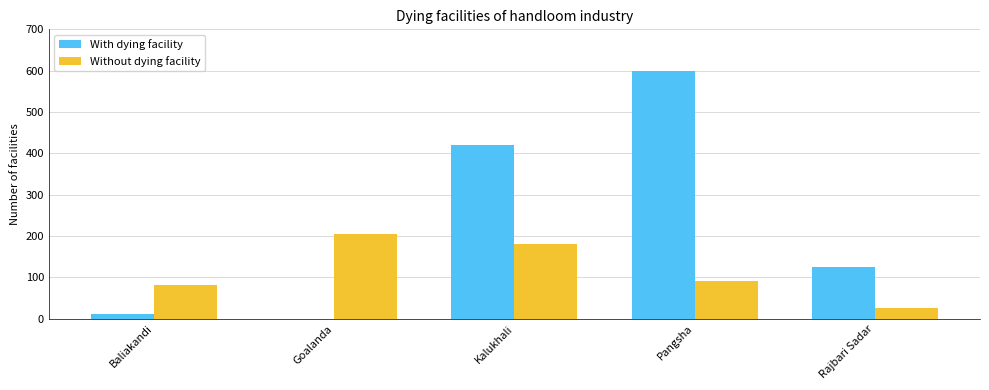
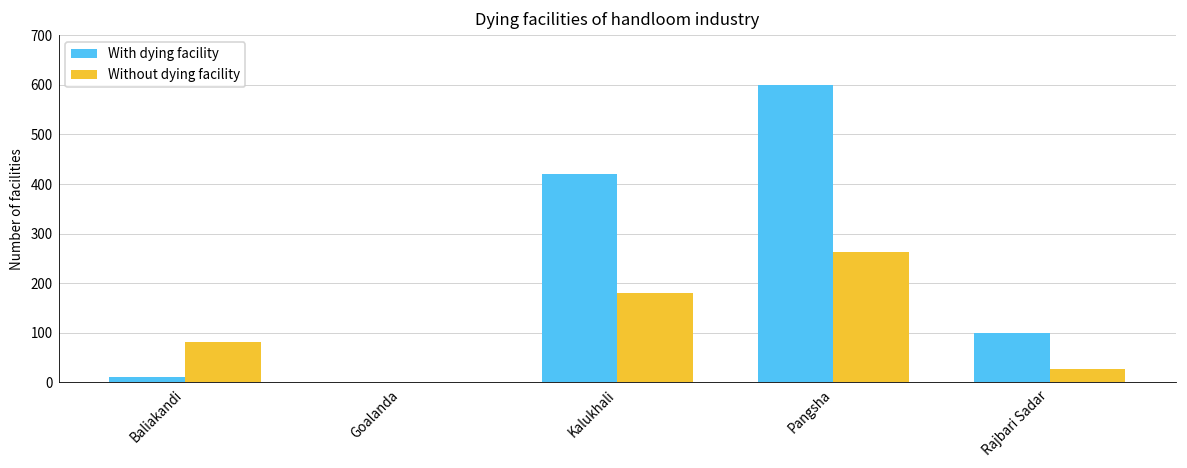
  {
    "With dying facility": {
      "Baliakandi": 10,
      "Goalanda": 0,
      "Kalukhali": 420,
      "Pangsha": 600,
-     "Rajbari Sadar": 120
+     "Rajbari Sadar": 100
    },
    "Without dying facility": {
      "Baliakandi": 80,
-     "Goalanda": 210,
+     "Goalanda": 0,
      "Kalukhali": 180,
-     "Pangsha": 90,
+     "Pangsha": 260,
      "Rajbari Sadar": 30
    }
  }
